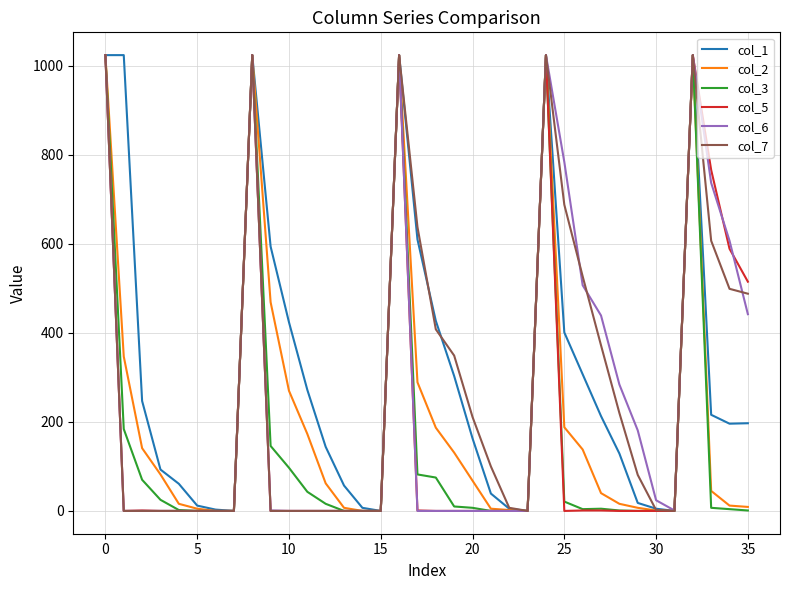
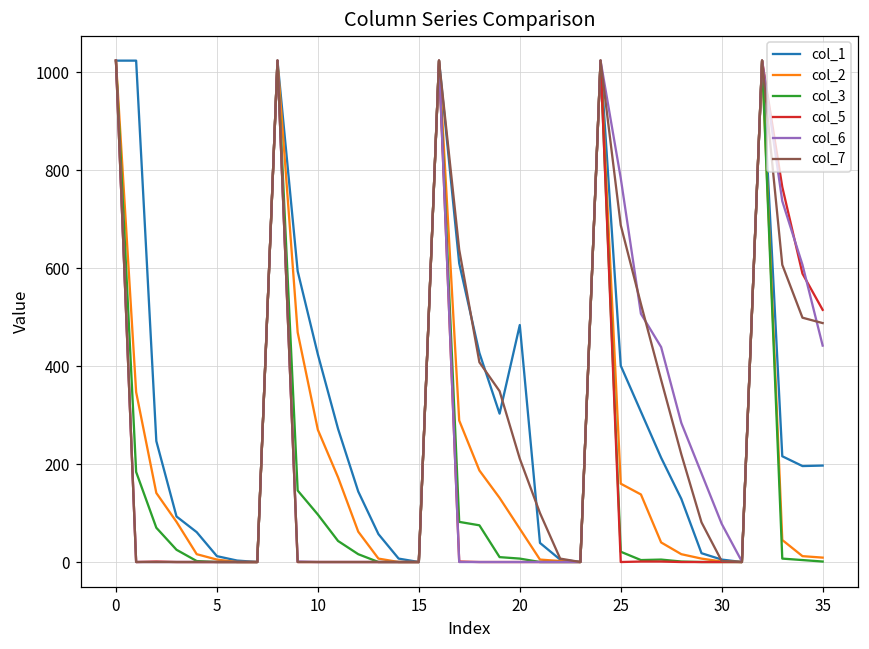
  {
    "col_1": {
      "5": 10,
      "10": 420,
-     "20": 160,
+     "20": 480,
      "25": 400,
      "35": 200
    },
    "col_2": {
      "10": 270,
      "20": 70,
-     "25": 190,
+     "25": 160,
      "35": 10
    },
    "col_3": {
      "10": 100,
      "20": 10,
      "25": 20,
      "35": 0
    },
    "col_5": {
      "25": 0,
      "35": 520
    },
    "col_6": {
      "25": 780,
-     "30": 20,
+     "30": 80,
      "35": 440
    },
    "col_7": {
      "20": 210,
      "25": 690,
      "35": 490
    }
  }
